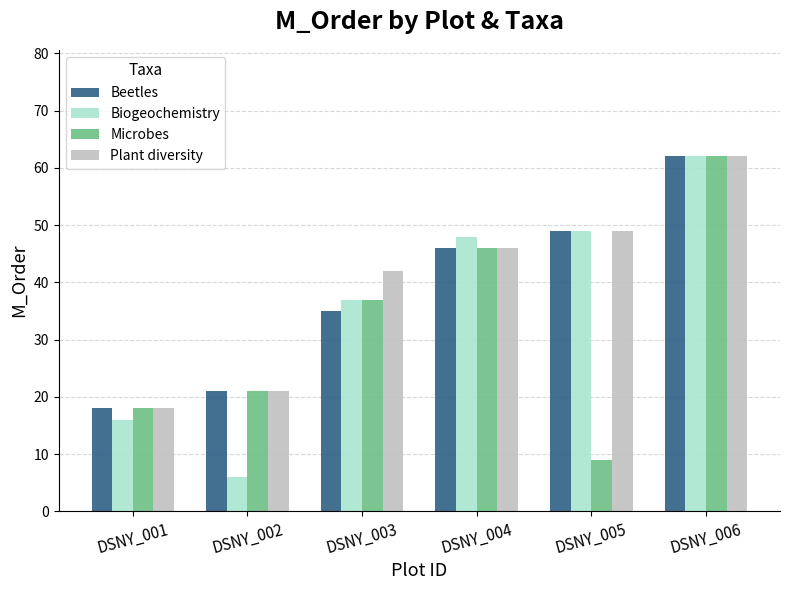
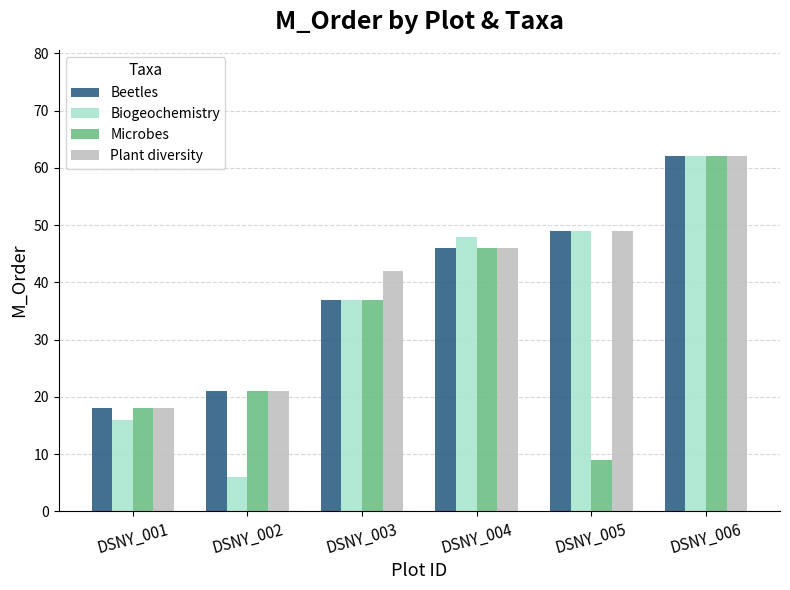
  {
    "Beetles": {
      "DSNY_001": 18,
      "DSNY_002": 21,
-     "DSNY_003": 35,
+     "DSNY_003": 37,
      "DSNY_004": 46,
      "DSNY_005": 49,
      "DSNY_006": 62
    },
    "Microbes": {
      "DSNY_001": 18,
      "DSNY_002": 21,
      "DSNY_003": 37,
      "DSNY_004": 46,
      "DSNY_005": 9,
      "DSNY_006": 62
    }
  }
